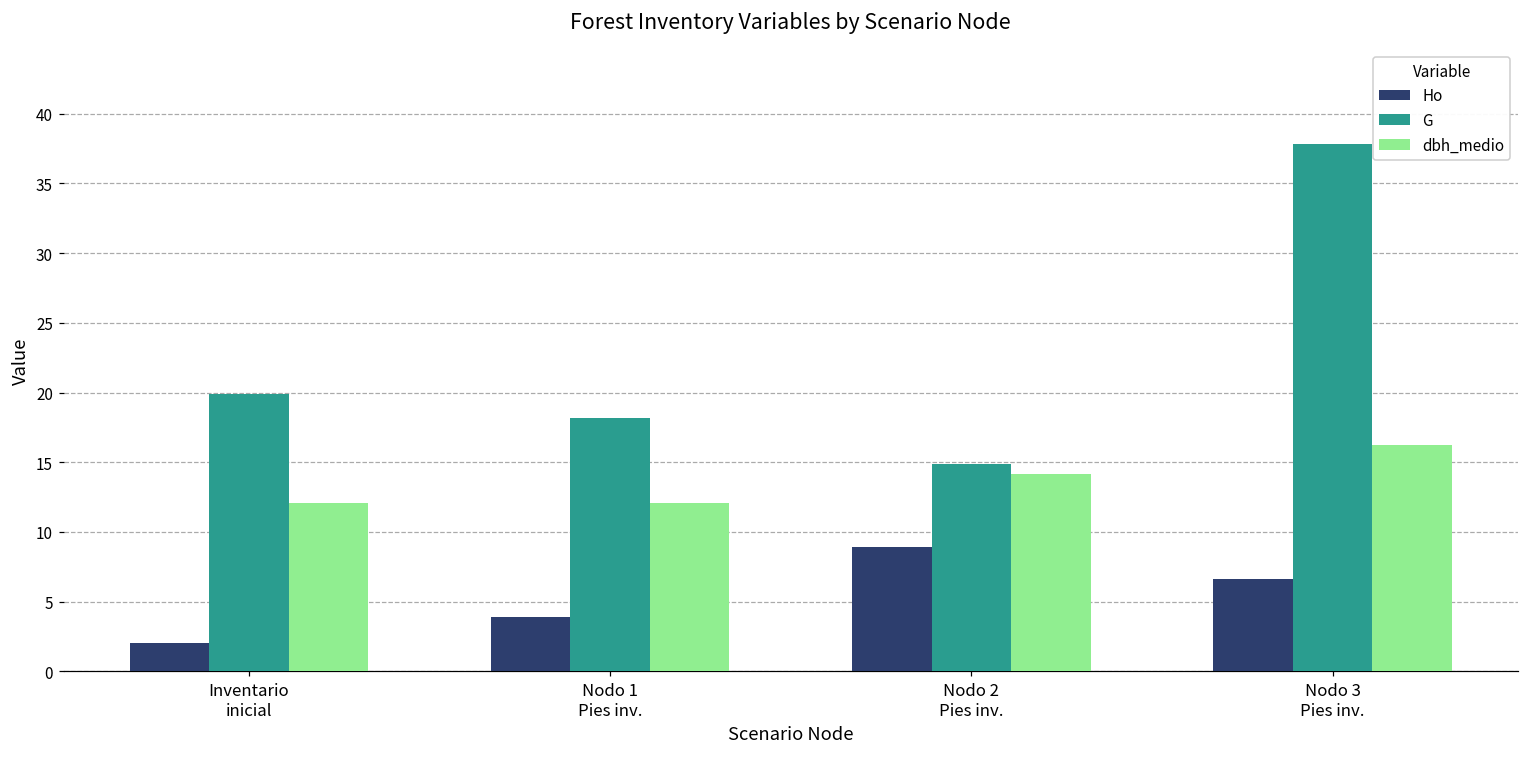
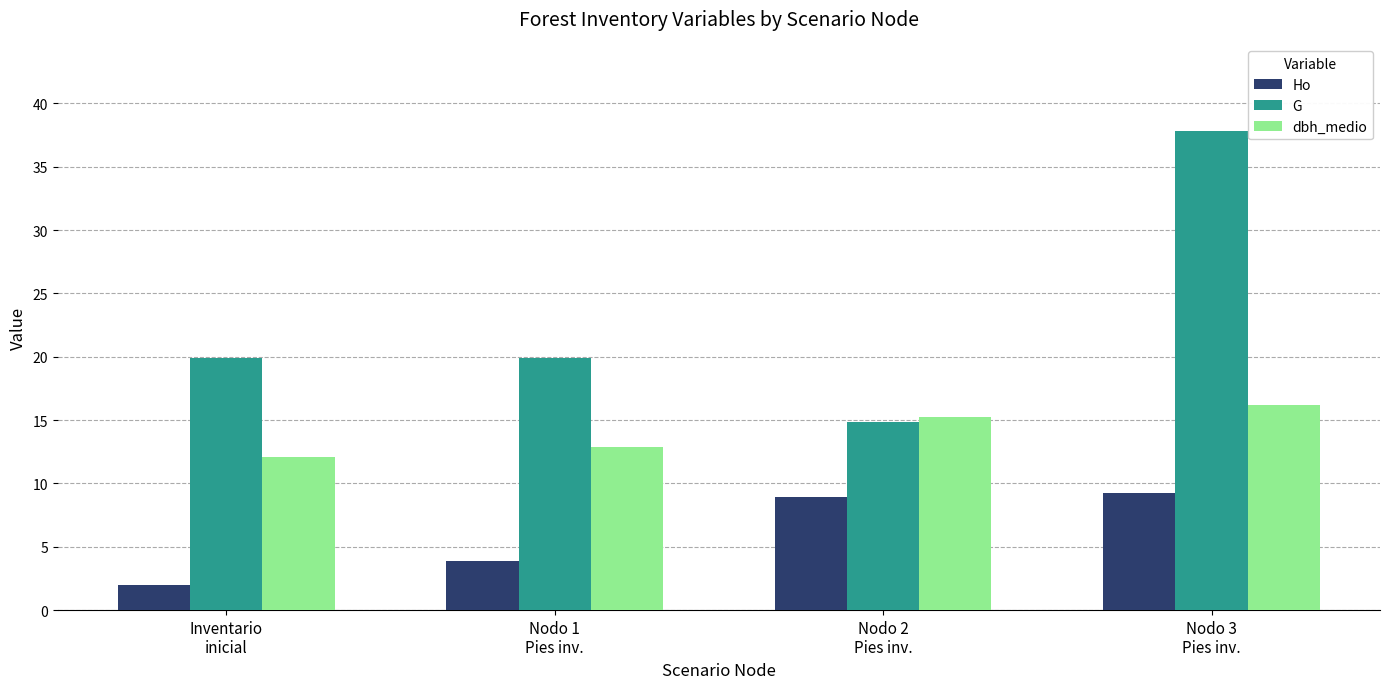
  {
    "Ho": {
      "Inventario inicial": 2.0,
      "Nodo 1 Pies inv.": 3.9,
      "Nodo 2 Pies inv.": 8.9,
-     "Nodo 3 Pies inv.": 6.6
+     "Nodo 3 Pies inv.": 9.2
    },
    "G": {
      "Inventario inicial": 19.9,
-     "Nodo 1 Pies inv.": 18.2,
+     "Nodo 1 Pies inv.": 19.9,
      "Nodo 2 Pies inv.": 14.9,
      "Nodo 3 Pies inv.": 37.8
    },
    "dbh_medio": {
      "Inventario inicial": 12.1,
-     "Nodo 1 Pies inv.": 12.1,
-     "Nodo 2 Pies inv.": 14.2,
+     "Nodo 1 Pies inv.": 12.9,
+     "Nodo 2 Pies inv.": 15.3,
      "Nodo 3 Pies inv.": 16.2
    }
  }
